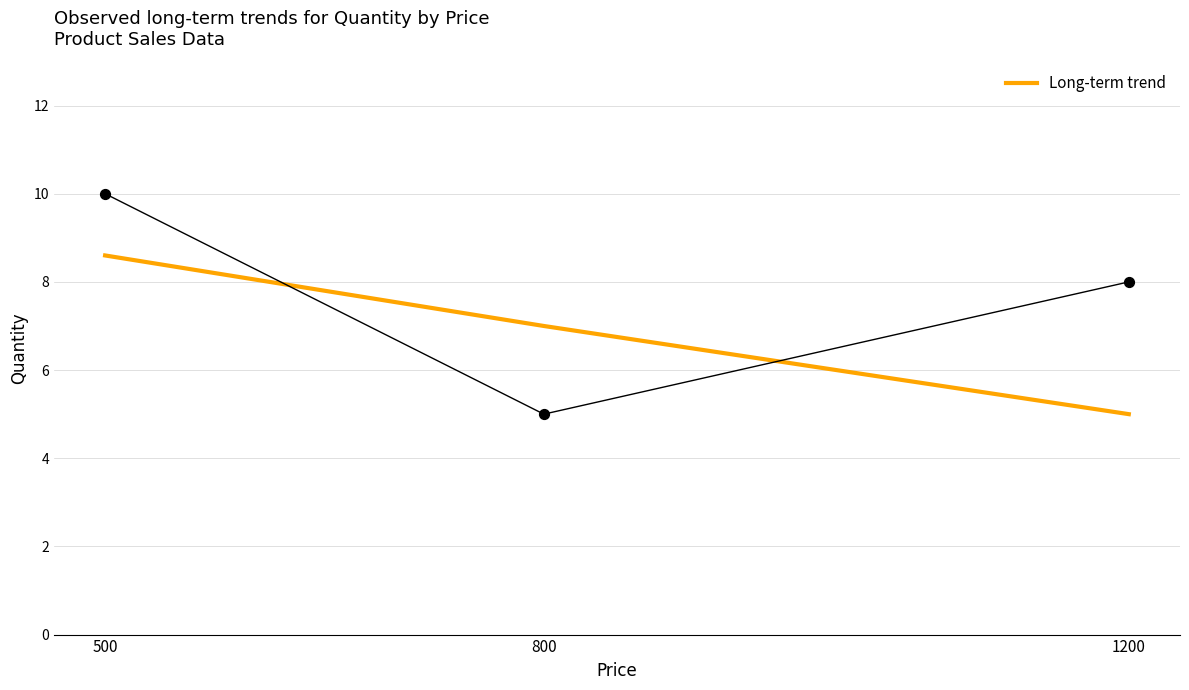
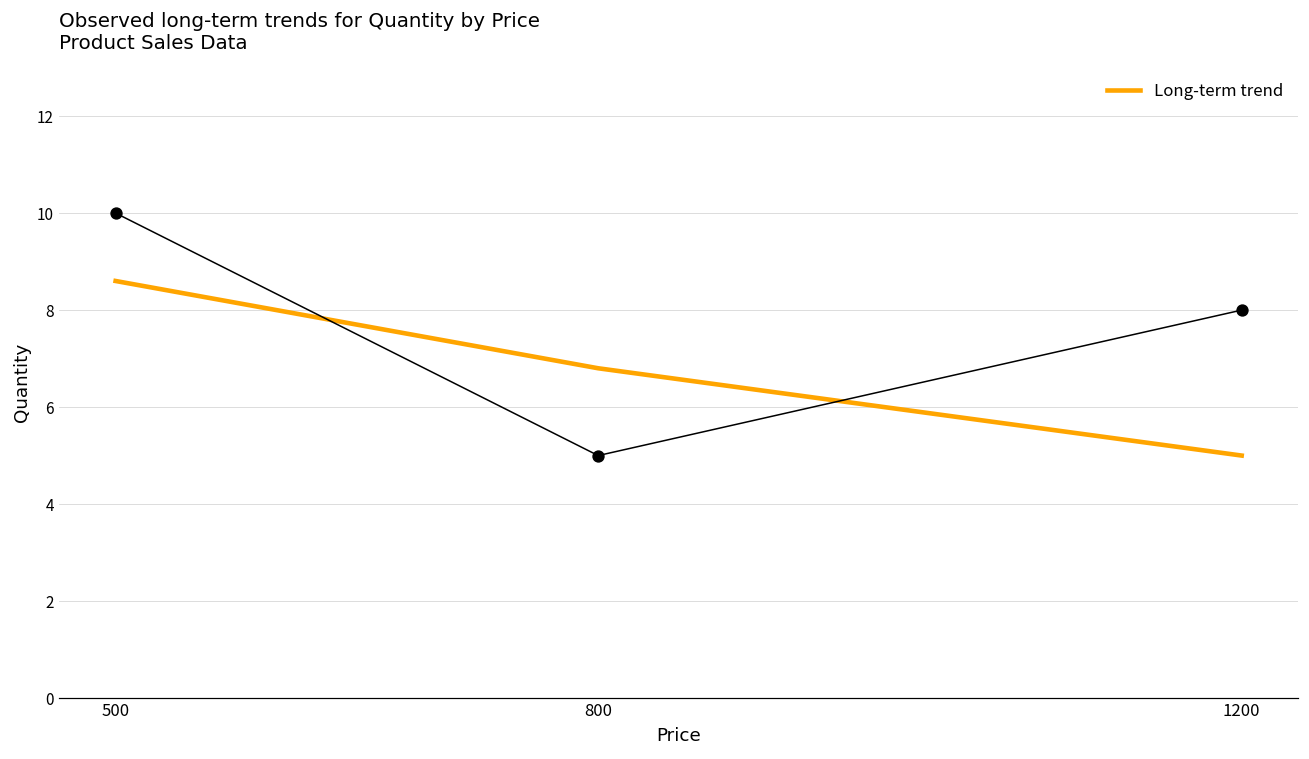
  {
    "Long-term trend": {
      "500": 8.6,
-     "800": 7.0,
+     "800": 6.8,
      "1200": 5.0
    }
  }
